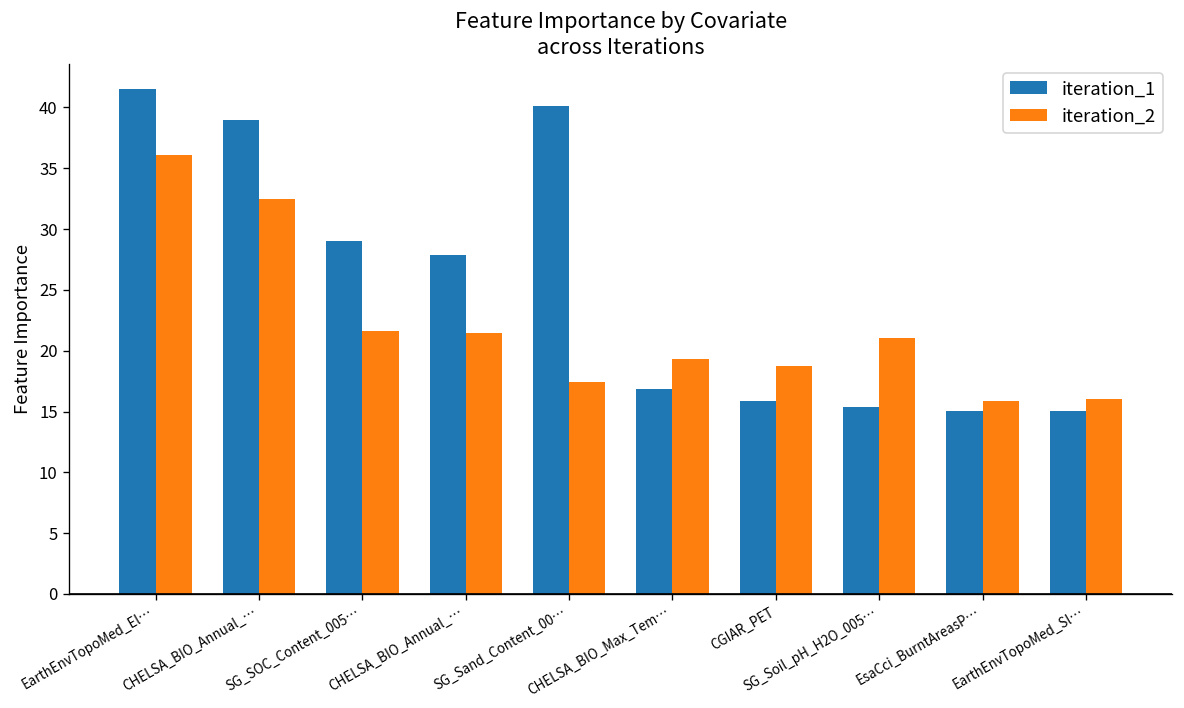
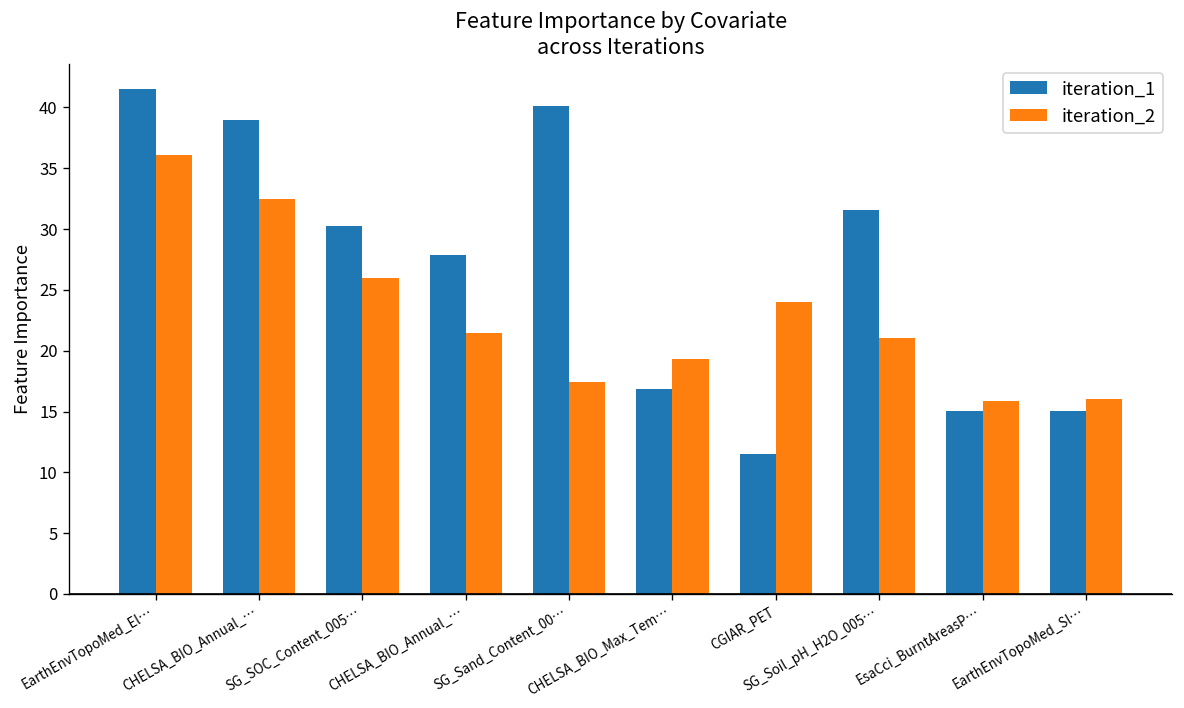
  {
    "iteration_1": {
      "EarthEnvTopoMed_El…": 41.5,
-     "SG_SOC_Content_005…": 29.0,
+     "SG_SOC_Content_005…": 30.2,
      "SG_Sand_Content_00…": 40.1,
      "CHELSA_BIO_Max_Tem…": 16.8,
-     "CGIAR_PET": 15.9,
-     "SG_Soil_pH_H2O_005…": 15.4,
+     "CGIAR_PET": 11.5,
+     "SG_Soil_pH_H2O_005…": 31.6,
      "EsaCci_BurntAreasP…": 15.1,
      "EarthEnvTopoMed_Sl…": 15.0
    },
    "iteration_2": {
      "EarthEnvTopoMed_El…": 36.1,
-     "SG_SOC_Content_005…": 21.6,
+     "SG_SOC_Content_005…": 26.0,
      "SG_Sand_Content_00…": 17.4,
      "CHELSA_BIO_Max_Tem…": 19.4,
-     "CGIAR_PET": 18.7,
+     "CGIAR_PET": 24.0,
      "SG_Soil_pH_H2O_005…": 21.0,
      "EsaCci_BurntAreasP…": 15.8,
      "EarthEnvTopoMed_Sl…": 16.0
    }
  }
